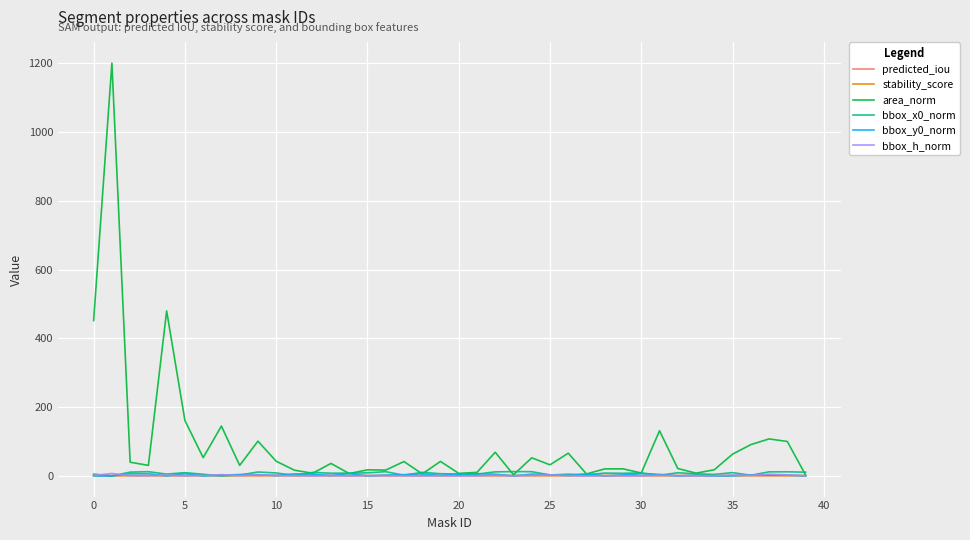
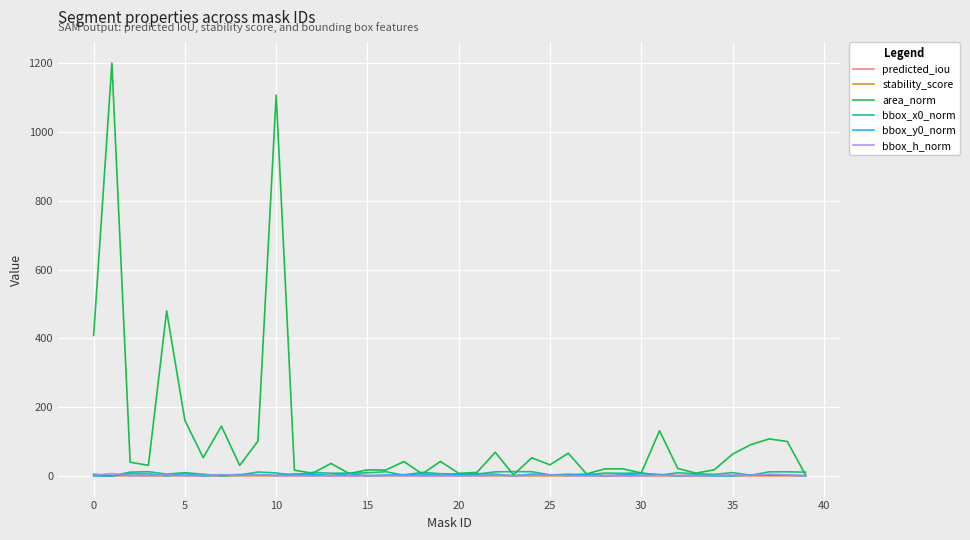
  {
    "area_norm": {
-     "0": 450,
+     "0": 410,
      "5": 160,
-     "10": 40,
+     "10": 1110,
      "15": 20,
      "25": 30,
      "35": 60
    },
    "bbox_x0_norm": {
      "15": 10
    }
  }
